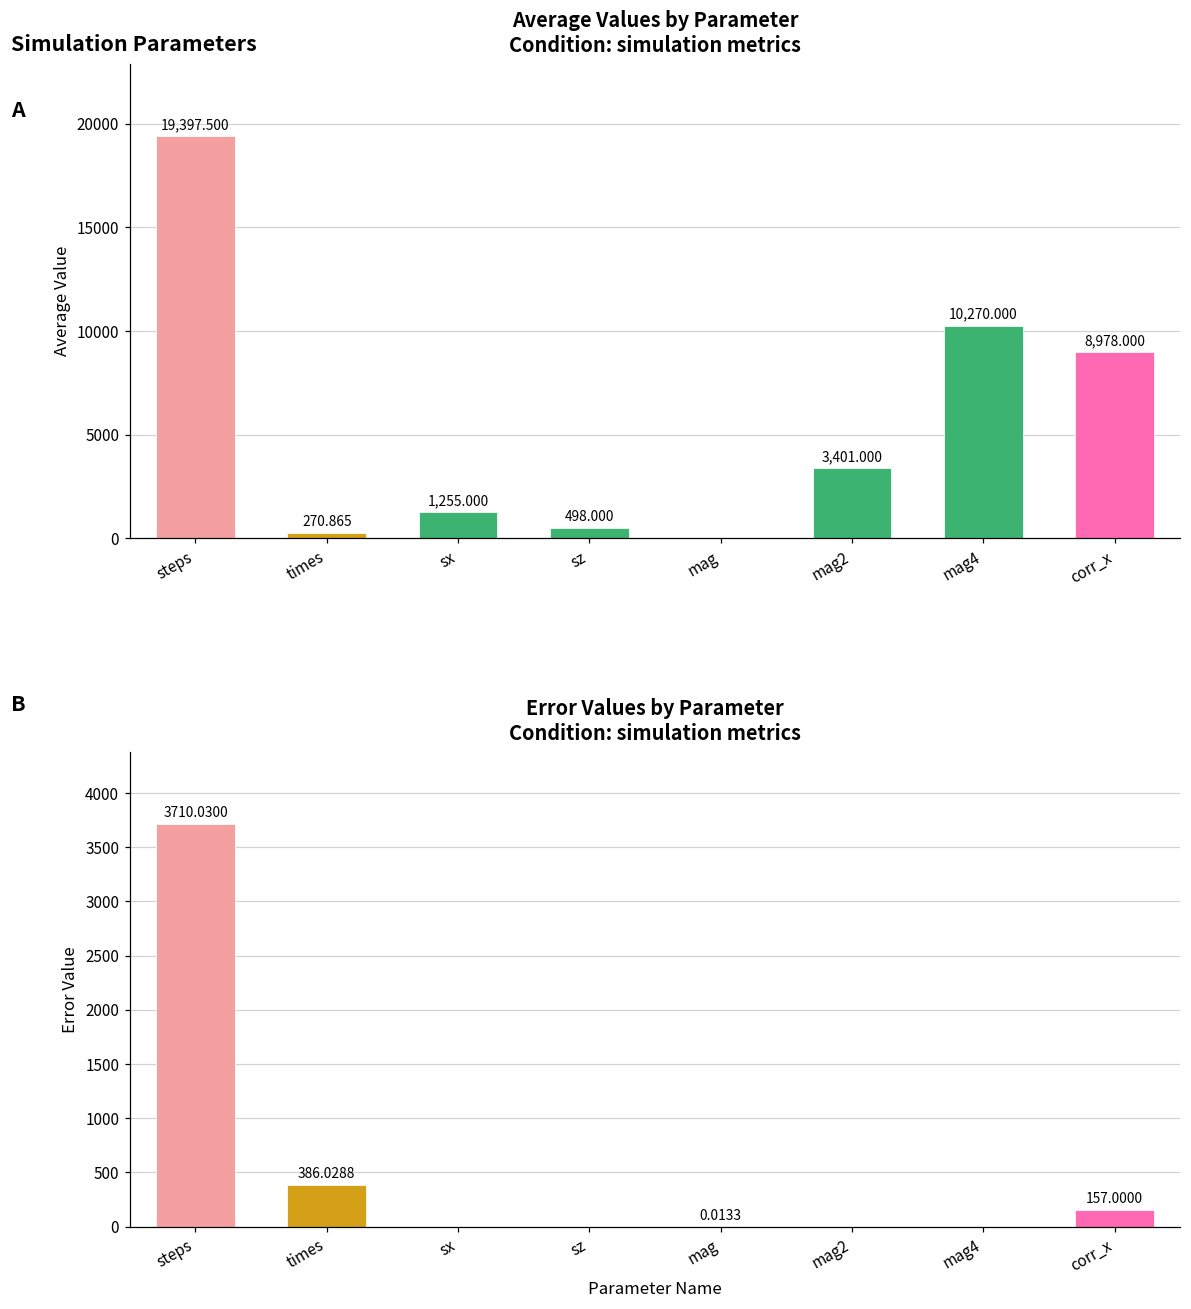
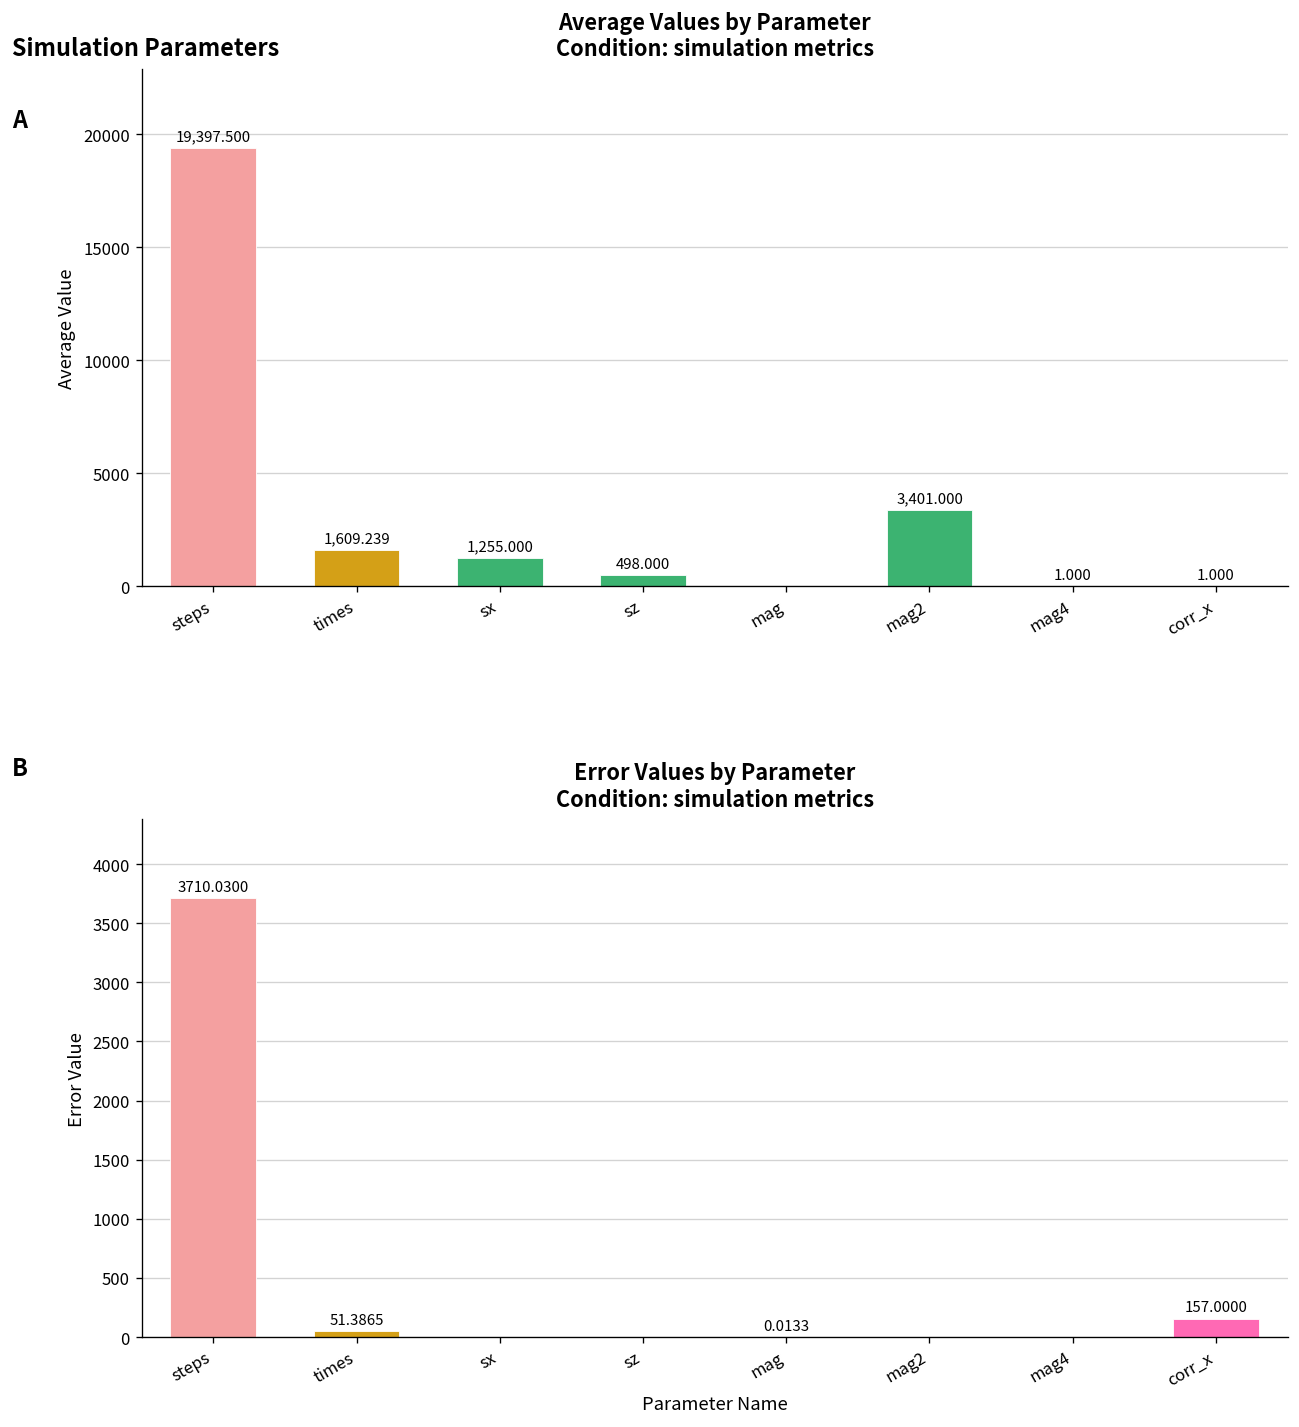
  {
    "Average Values by Parameter Condition: simulation metrics": {
      "steps": "19,397.500",
-     "times": "270.865",
+     "times": "1,609.239",
      "sx": "1,255.000",
      "sz": "498.000",
      "mag2": "3,401.000",
-     "mag4": "10,270.000",
-     "corr_x": "8,978.000"
+     "mag4": "1.000",
+     "corr_x": "1.000"
    },
    "Error Values by Parameter Condition: simulation metrics": {
      "steps": "3710.0300",
-     "times": "386.0288",
+     "times": "51.3865",
      "mag": "0.0133",
      "corr_x": "157.0000"
    }
  }
